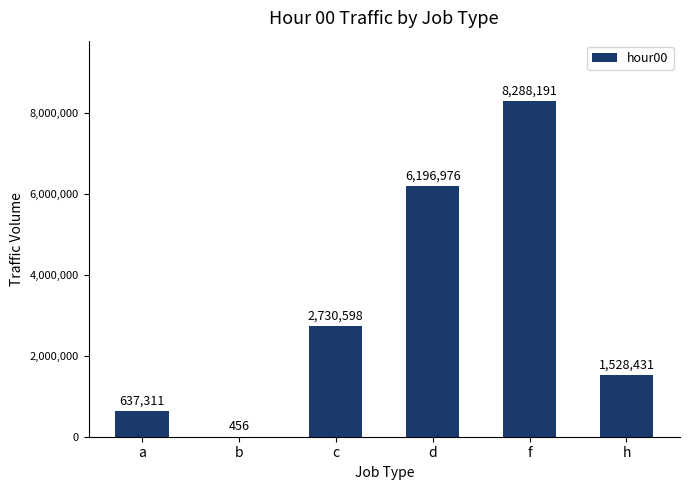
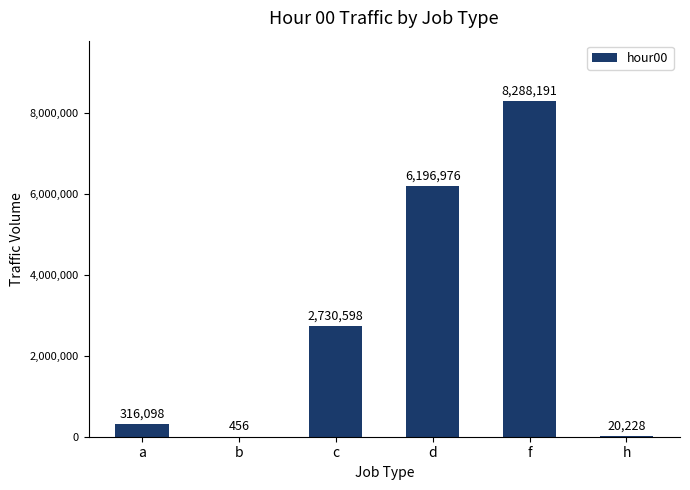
  {
-   "a": "637,311",
+   "a": "316,098",
    "b": "456",
    "c": "2,730,598",
    "d": "6,196,976",
    "f": "8,288,191",
-   "h": "1,528,431"
+   "h": "20,228"
  }
